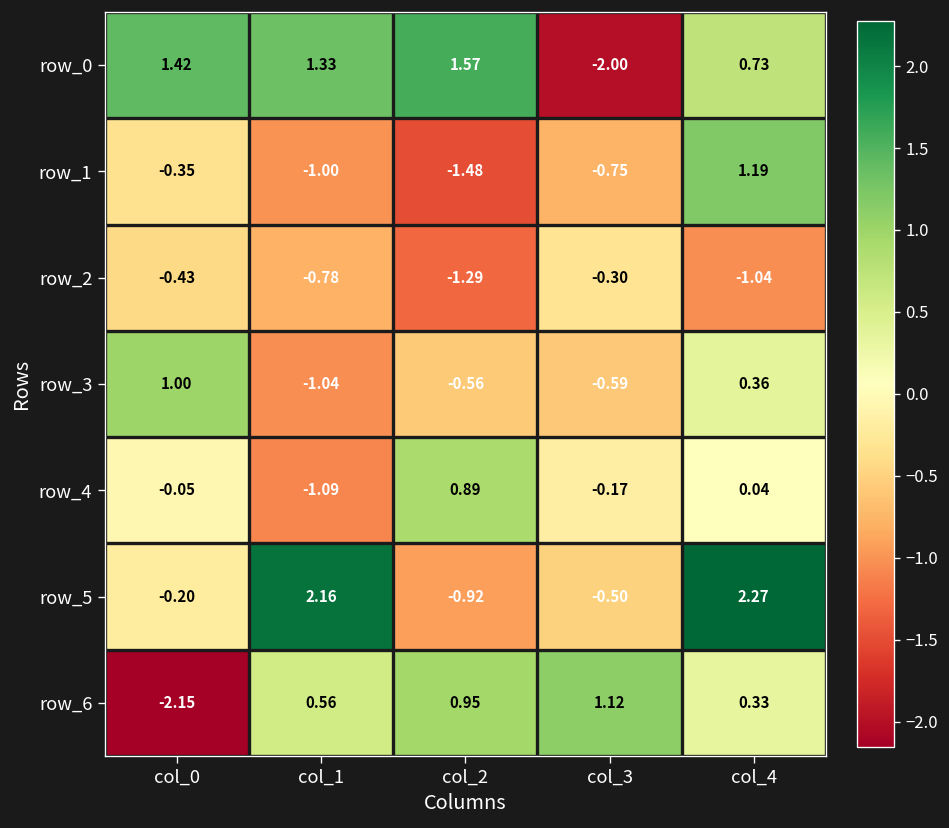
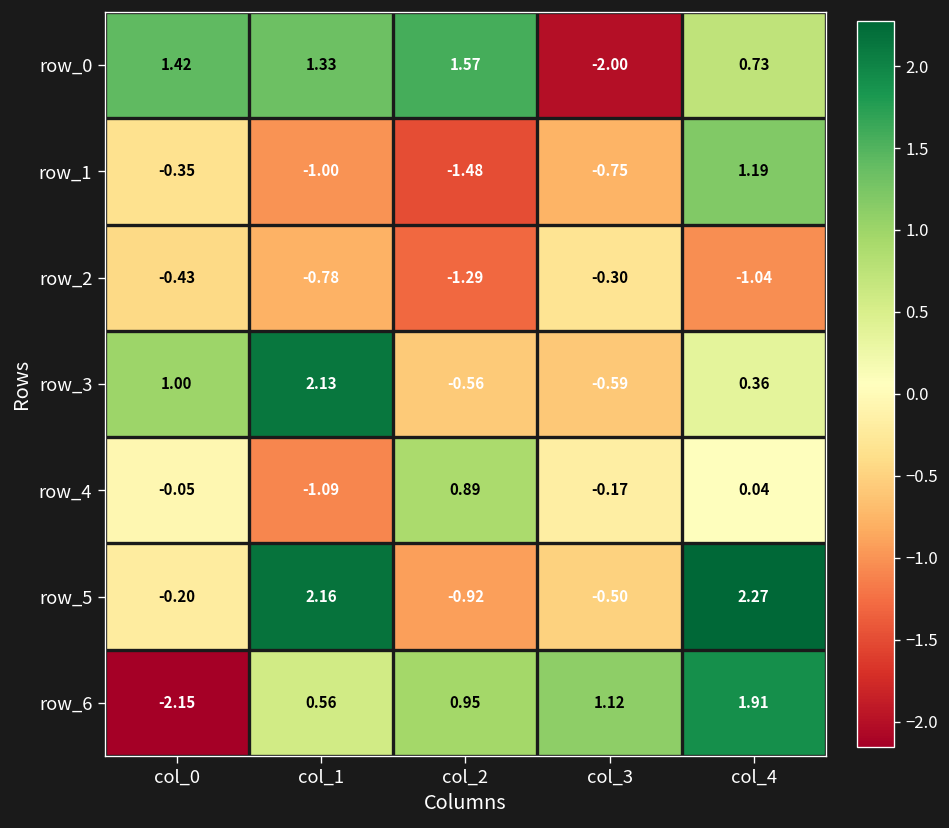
  {
    "row_0": {
      "col_0": 1.42,
      "col_1": 1.33,
      "col_2": 1.57,
      "col_3": -2.00,
      "col_4": 0.73
    },
    "row_1": {
      "col_0": -0.35,
      "col_1": -1.00,
      "col_2": -1.48,
      "col_3": -0.75,
      "col_4": 1.19
    },
    "row_2": {
      "col_0": -0.43,
      "col_1": -0.78,
      "col_2": -1.29,
      "col_3": -0.30,
      "col_4": -1.04
    },
    "row_3": {
      "col_0": 1.00,
-     "col_1": -1.04,
+     "col_1": 2.13,
      "col_2": -0.56,
      "col_3": -0.59,
      "col_4": 0.36
    },
    "row_4": {
      "col_0": -0.05,
      "col_1": -1.09,
      "col_2": 0.89,
      "col_3": -0.17,
      "col_4": 0.04
    },
    "row_5": {
      "col_0": -0.20,
      "col_1": 2.16,
      "col_2": -0.92,
      "col_3": -0.50,
      "col_4": 2.27
    },
    "row_6": {
      "col_0": -2.15,
      "col_1": 0.56,
      "col_2": 0.95,
      "col_3": 1.12,
-     "col_4": 0.33
+     "col_4": 1.91
    }
  }
